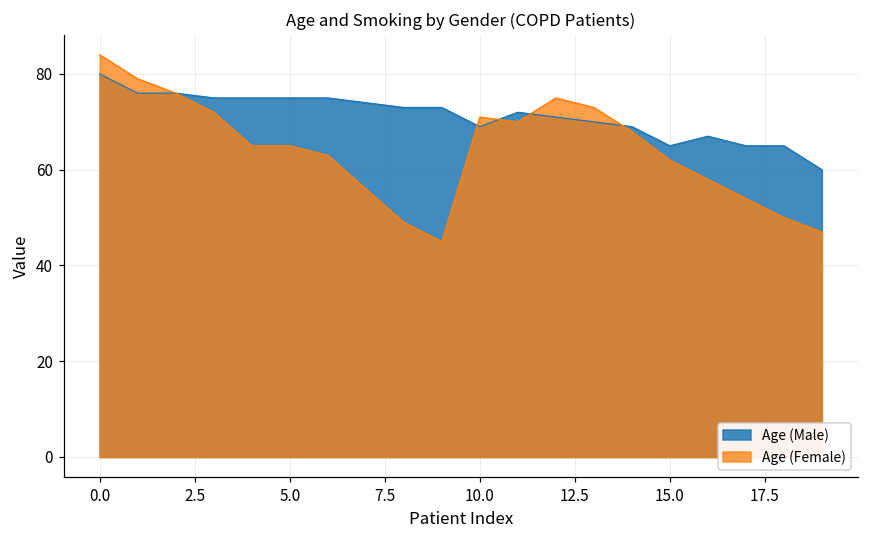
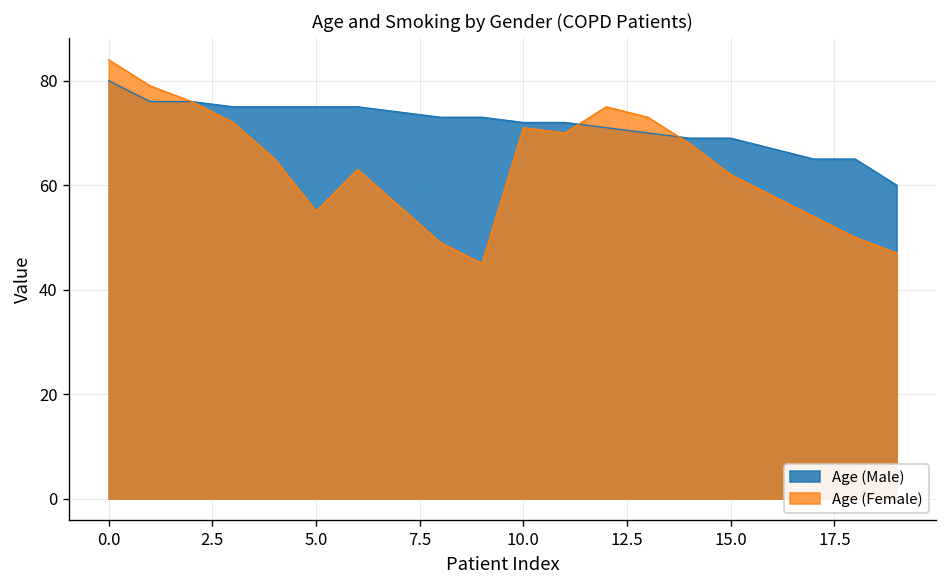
  {
    "Age (Male)": {
      "0.0": 80,
      "5.0": 75,
-     "10.0": 69,
-     "15.0": 65
+     "10.0": 72,
+     "15.0": 69
    },
    "Age (Female)": {
      "0.0": 84,
-     "5.0": 65,
+     "5.0": 55,
      "10.0": 71,
      "15.0": 62
    }
  }
